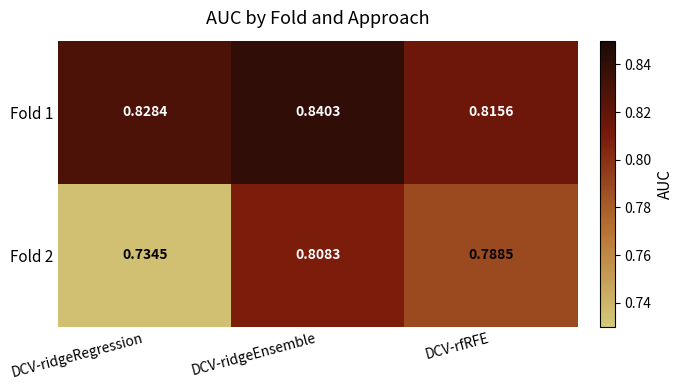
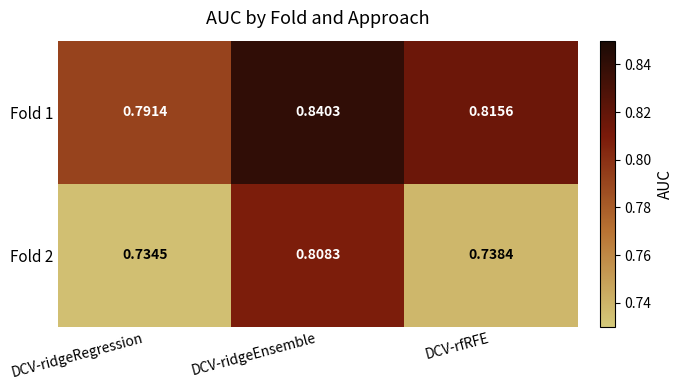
  {
    "Fold 1": {
-     "DCV-ridgeRegression": 0.8284,
+     "DCV-ridgeRegression": 0.7914,
      "DCV-ridgeEnsemble": 0.8403,
      "DCV-rfRFE": 0.8156
    },
    "Fold 2": {
      "DCV-ridgeRegression": 0.7345,
      "DCV-ridgeEnsemble": 0.8083,
-     "DCV-rfRFE": 0.7885
+     "DCV-rfRFE": 0.7384
    }
  }
